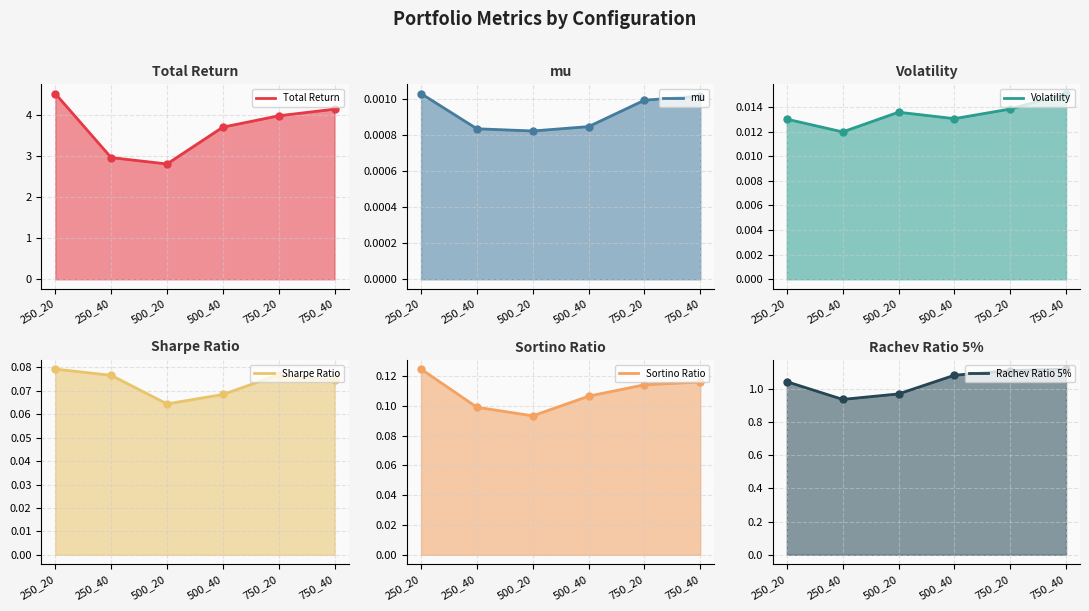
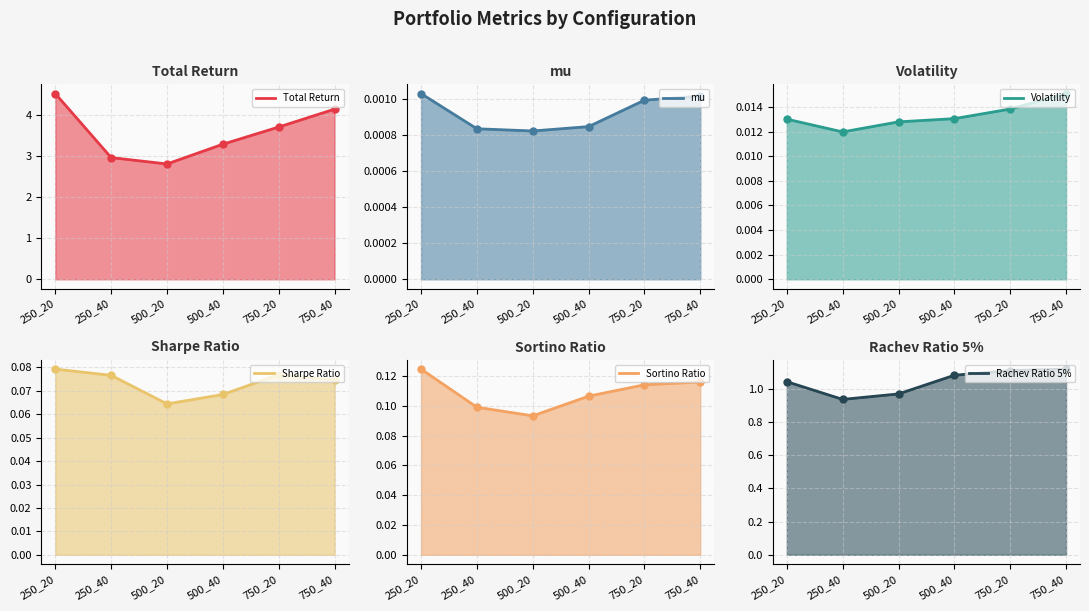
  {
    "Total Return": {
      "250_20": 4.5,
      "250_40": 3.0,
      "500_20": 2.8,
-     "500_40": 3.7,
-     "750_20": 4.0,
+     "500_40": 3.3,
+     "750_20": 3.7,
      "750_40": 4.1
    },
    "mu": {
      "250_20": 0.00103,
      "250_40": 0.00084,
      "500_20": 0.00082,
      "500_40": 0.00085,
      "750_20": 0.00100
    },
    "Volatility": {
      "250_20": 0.0130,
      "250_40": 0.0120,
-     "500_20": 0.0136,
+     "500_20": 0.0128,
      "500_40": 0.0131,
      "750_20": 0.0138
    },
    "Sharpe Ratio": {
      "250_20": 0.079,
      "250_40": 0.077,
      "500_20": 0.064,
      "500_40": 0.068
    },
    "Sortino Ratio": {
      "250_20": 0.125,
      "250_40": 0.099,
      "500_20": 0.093,
      "500_40": 0.106,
      "750_20": 0.114
    },
    "Rachev Ratio 5%": {
      "250_20": 1.04,
      "250_40": 0.94,
      "500_20": 0.97,
      "500_40": 1.08
    }
  }
